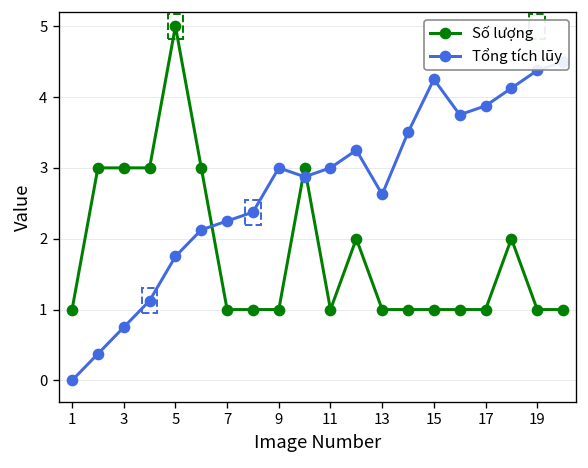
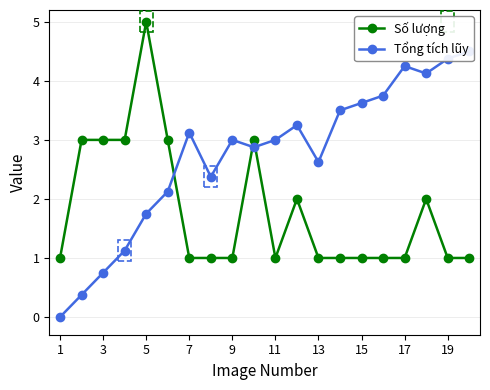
  {
    "Số lượng": {
      "1": 1.0,
      "3": 3.0,
      "5": 5.0,
      "7": 1.0,
      "9": 1.0,
      "11": 1.0,
      "13": 1.0,
      "15": 1.0,
      "17": 1.0,
      "19": 1.0
    },
    "Tổng tích lũy": {
      "1": 0.0,
      "3": 0.8,
      "5": 1.8,
-     "7": 2.3,
+     "7": 3.1,
      "9": 3.0,
      "11": 3.0,
      "13": 2.6,
-     "15": 4.3,
-     "17": 3.9
+     "15": 3.6,
+     "17": 4.3
    }
  }
